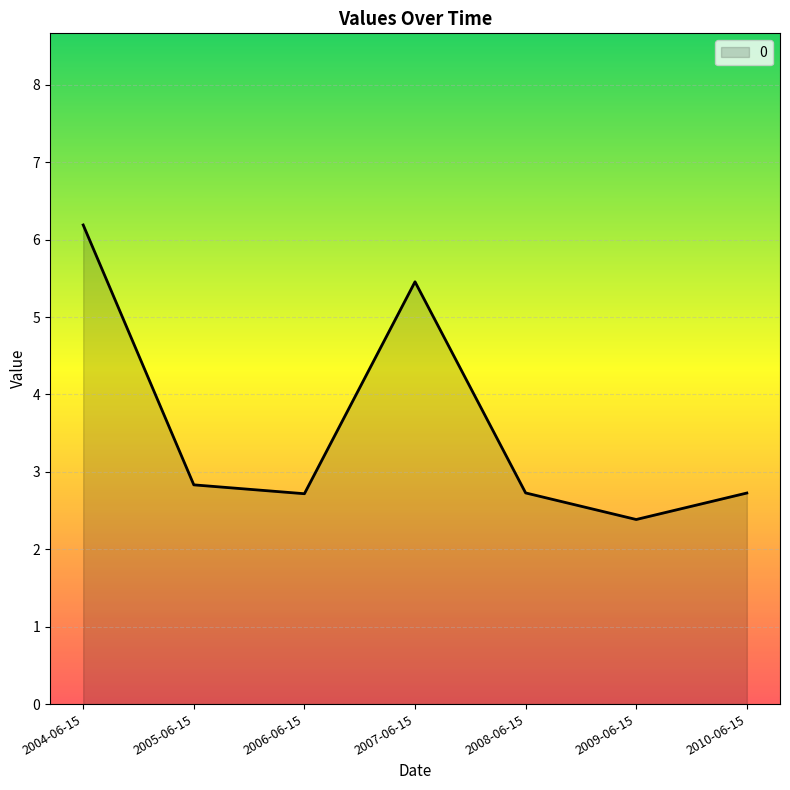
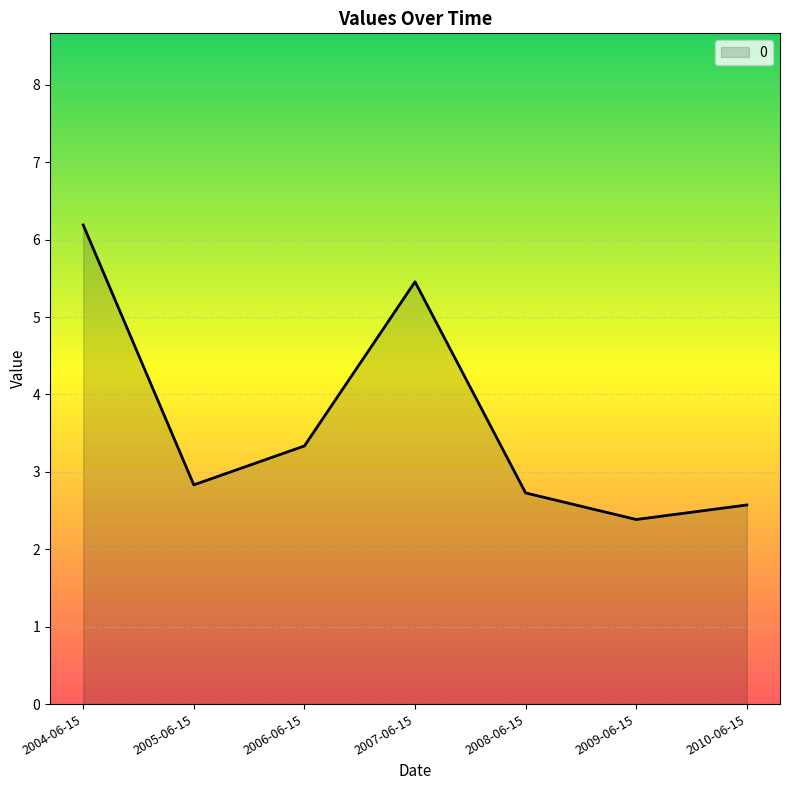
  {
    "2004-06-15": 6.2,
    "2005-06-15": 2.8,
-   "2006-06-15": 2.7,
+   "2006-06-15": 3.3,
    "2007-06-15": 5.5,
    "2008-06-15": 2.7,
    "2009-06-15": 2.4,
-   "2010-06-15": 2.7
+   "2010-06-15": 2.6
  }
